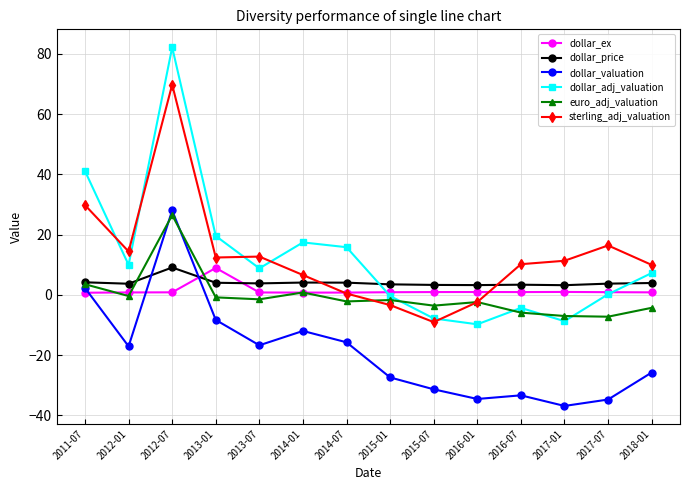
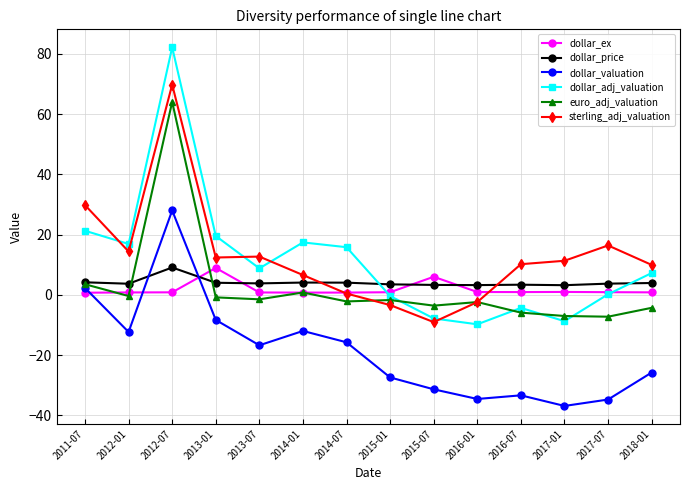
  {
    "dollar_ex": {
      "2011-07": 1,
      "2012-01": 1,
      "2012-07": 1,
      "2013-01": 9,
      "2013-07": 1,
      "2015-01": 1,
-     "2015-07": 1,
+     "2015-07": 6,
      "2016-01": 1,
      "2016-07": 1,
      "2017-01": 1,
      "2018-01": 1
    },
    "dollar_price": {
      "2012-01": 4,
      "2012-07": 9,
      "2013-01": 4,
      "2013-07": 4,
      "2014-01": 4,
      "2014-07": 4,
      "2015-01": 3,
      "2015-07": 3,
      "2016-01": 3,
      "2016-07": 3,
      "2017-01": 3,
      "2017-07": 4,
      "2018-01": 4
    },
    "dollar_valuation": {
      "2011-07": 2,
-     "2012-01": -17,
+     "2012-01": -12,
      "2012-07": 28,
      "2013-01": -8,
      "2013-07": -17,
      "2014-01": -12,
      "2014-07": -16,
      "2015-01": -27,
      "2015-07": -31,
      "2016-01": -35,
      "2016-07": -33,
      "2017-01": -37,
      "2017-07": -35,
      "2018-01": -26
    },
    "dollar_adj_valuation": {
-     "2011-07": 41,
-     "2012-01": 10,
+     "2011-07": 21,
+     "2012-01": 17,
      "2012-07": 82,
      "2013-01": 20,
      "2013-07": 9,
      "2014-01": 17,
      "2014-07": 16,
      "2015-01": 0,
      "2015-07": -8,
      "2016-01": -10,
      "2016-07": -4,
      "2017-01": -9,
      "2018-01": 7
    },
    "euro_adj_valuation": {
      "2012-01": 0,
-     "2012-07": 26,
+     "2012-07": 64,
      "2013-01": -1,
      "2013-07": -1,
      "2014-07": -2,
      "2015-01": -2,
      "2015-07": -4,
      "2016-07": -6,
      "2017-01": -7,
      "2017-07": -7,
      "2018-01": -4
    },
    "sterling_adj_valuation": {
      "2011-07": 30,
      "2012-01": 14,
      "2012-07": 70,
      "2013-01": 12,
      "2013-07": 13,
      "2014-01": 7,
      "2015-01": -3,
      "2015-07": -9,
      "2016-07": 10,
      "2017-01": 11,
      "2017-07": 16,
      "2018-01": 10
    }
  }
